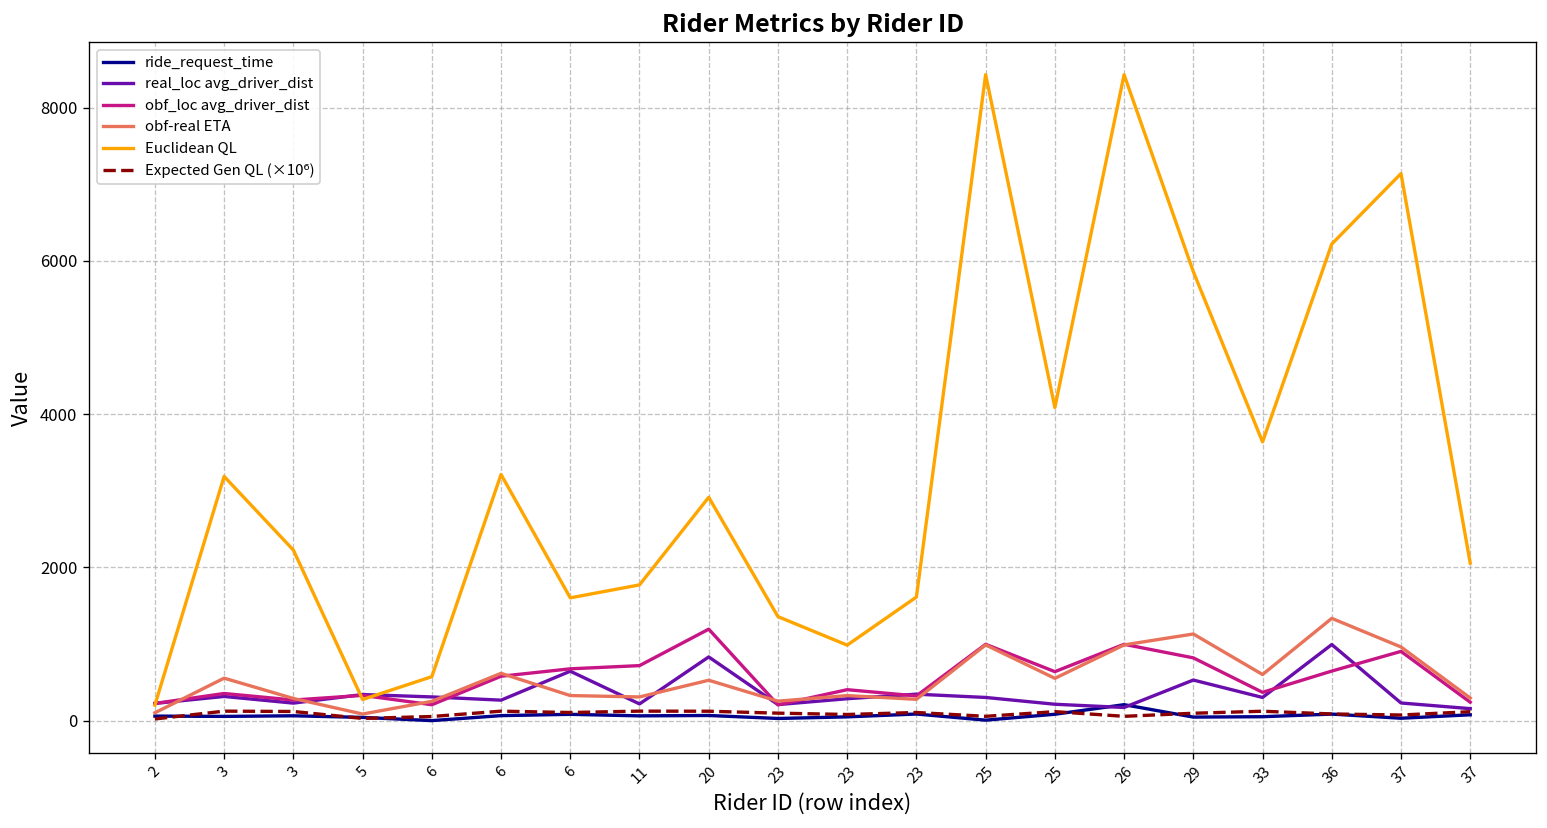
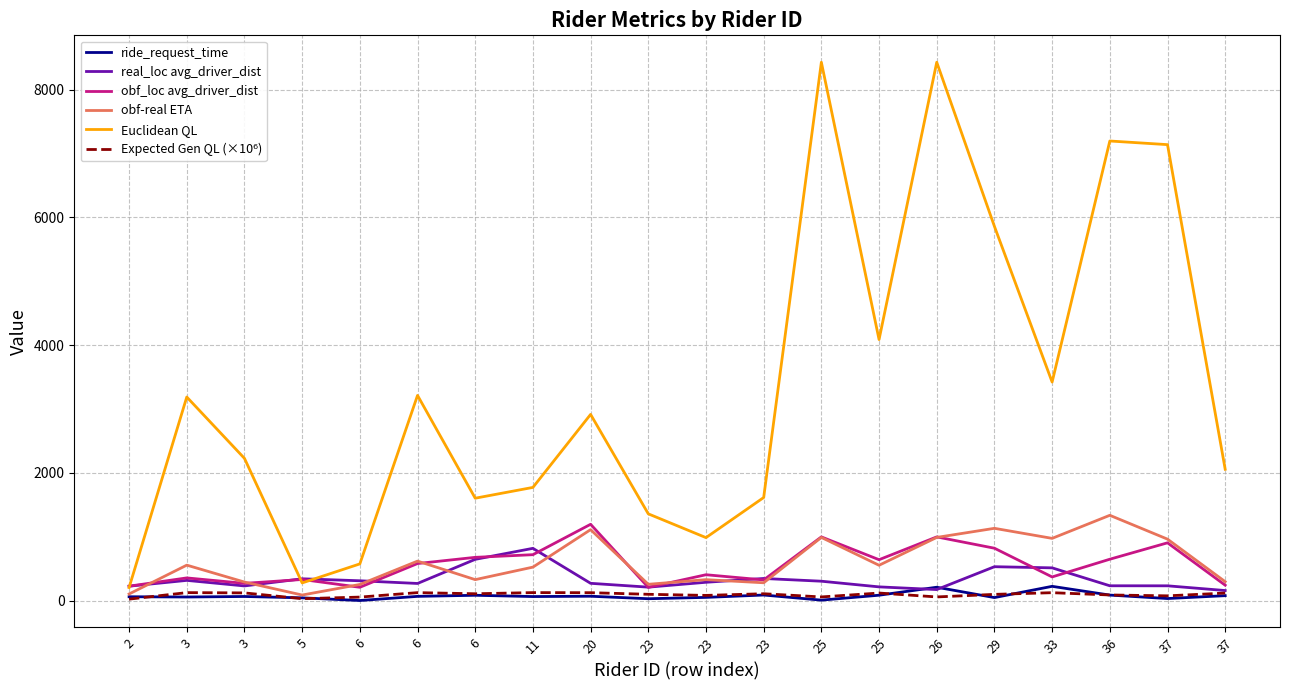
  {
    "ride_request_time": {
      "11": 100,
      "20": 100,
      "29": 0,
-     "33": 100
+     "33": 200
    },
    "real_loc avg_driver_dist": {
-     "11": 200,
-     "20": 800,
+     "11": 800,
+     "20": 300,
      "29": 500,
-     "33": 300,
-     "36": 1000
+     "33": 500,
+     "36": 200
    },
    "obf_loc avg_driver_dist": {
      "11": 700,
      "20": 1200,
      "29": 800,
      "33": 400,
      "36": 600
    },
    "obf-real ETA": {
      "2": 100,
      "5": 100,
-     "11": 300,
-     "20": 500,
+     "11": 500,
+     "20": 1100,
      "29": 1100,
-     "33": 600,
+     "33": 1000,
      "36": 1300
    },
    "Euclidean QL": {
      "5": 300,
      "11": 1800,
      "20": 2900,
      "26": 8400,
      "29": 5900,
-     "33": 3600,
-     "36": 6200
+     "33": 3400,
+     "36": 7200
    },
    "Expected Gen QL (×10⁶)": {
      "11": 100,
      "20": 100,
      "26": 100,
      "29": 100,
      "33": 100
    }
  }
